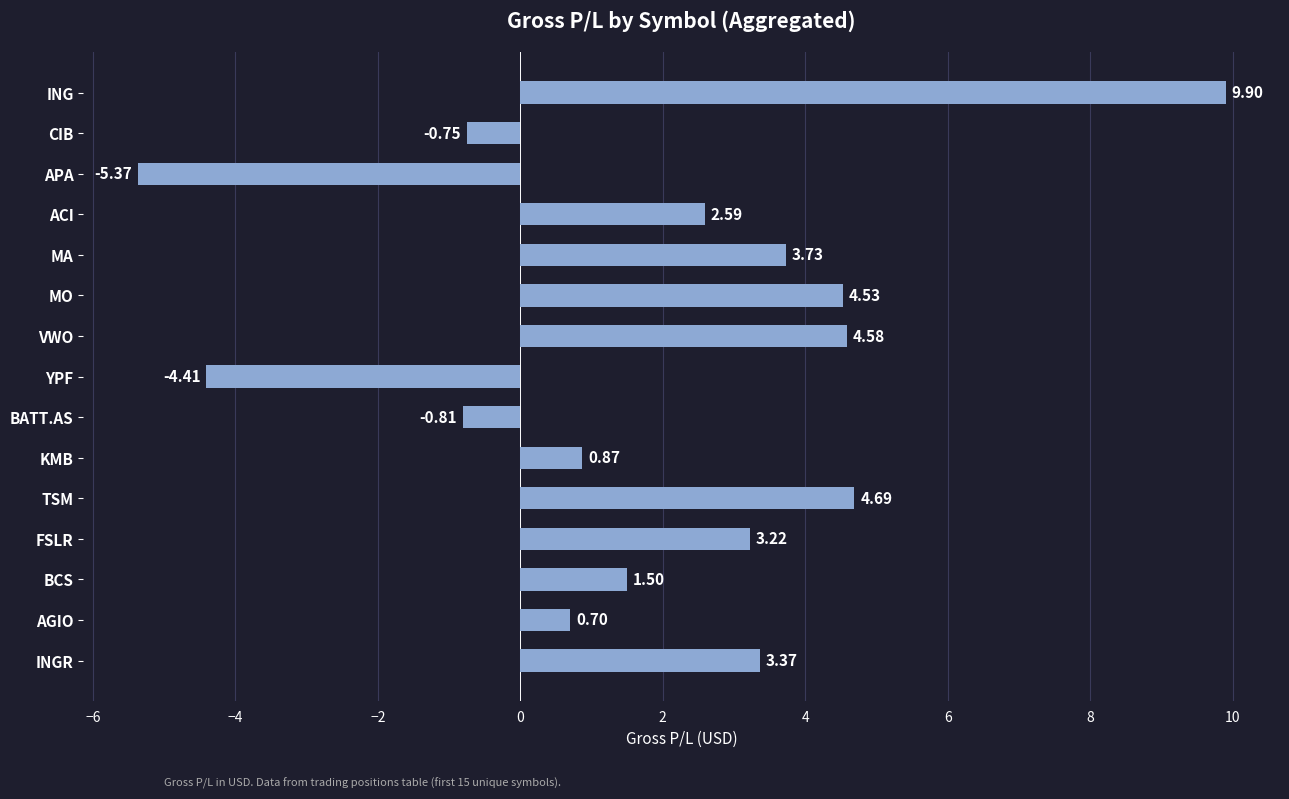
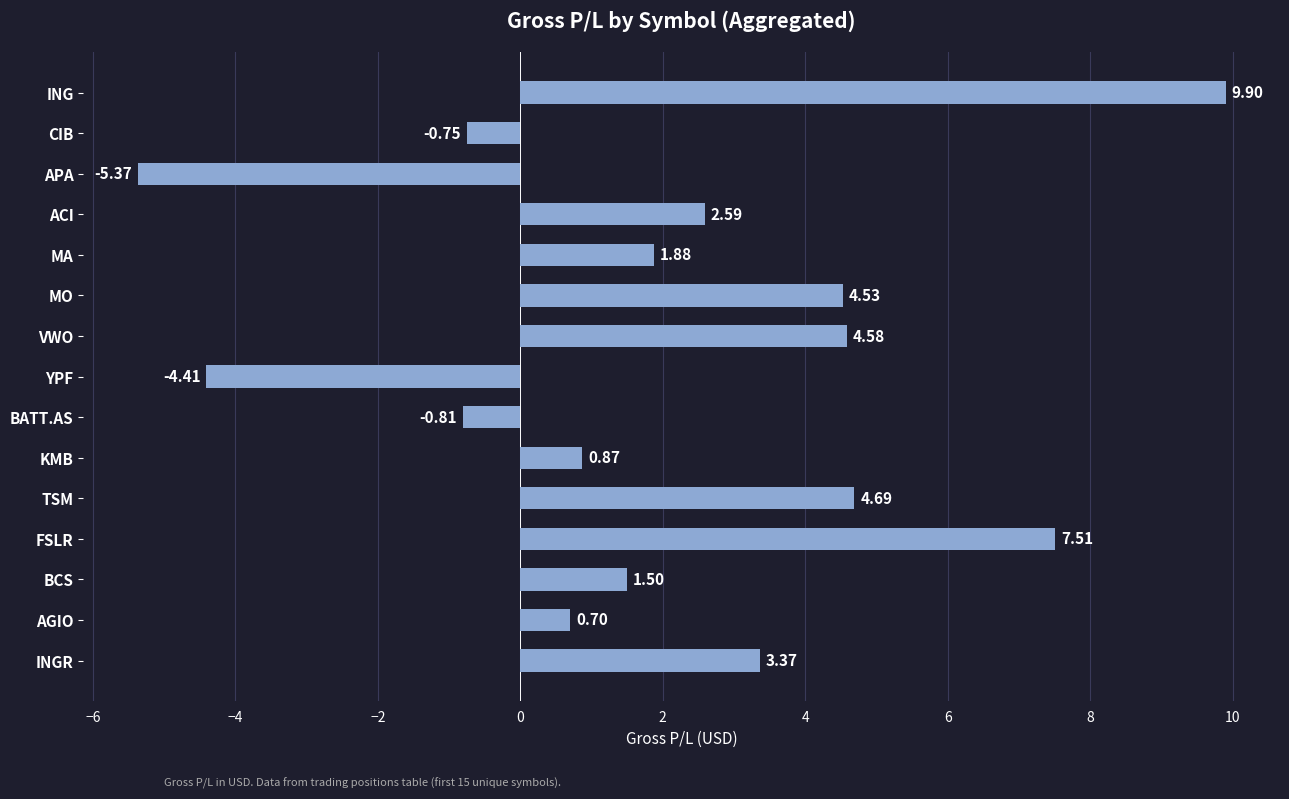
  {
    "ING": 9.90,
    "CIB": -0.75,
    "APA": -5.37,
    "ACI": 2.59,
-   "MA": 3.73,
+   "MA": 1.88,
    "MO": 4.53,
    "VWO": 4.58,
    "YPF": -4.41,
    "BATT.AS": -0.81,
    "KMB": 0.87,
    "TSM": 4.69,
-   "FSLR": 3.22,
+   "FSLR": 7.51,
    "BCS": 1.50,
    "AGIO": 0.70,
    "INGR": 3.37
  }
